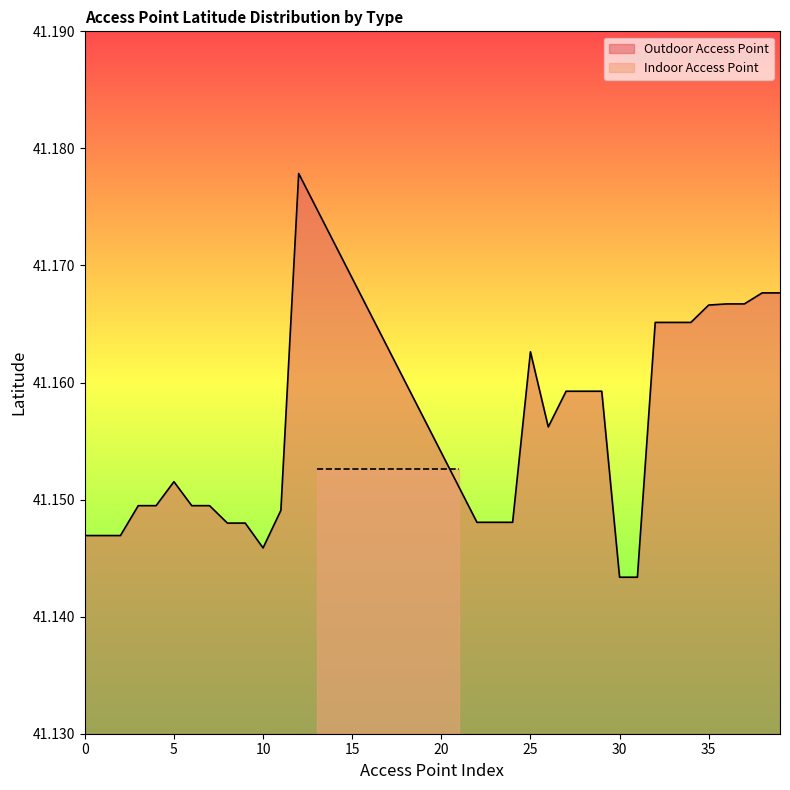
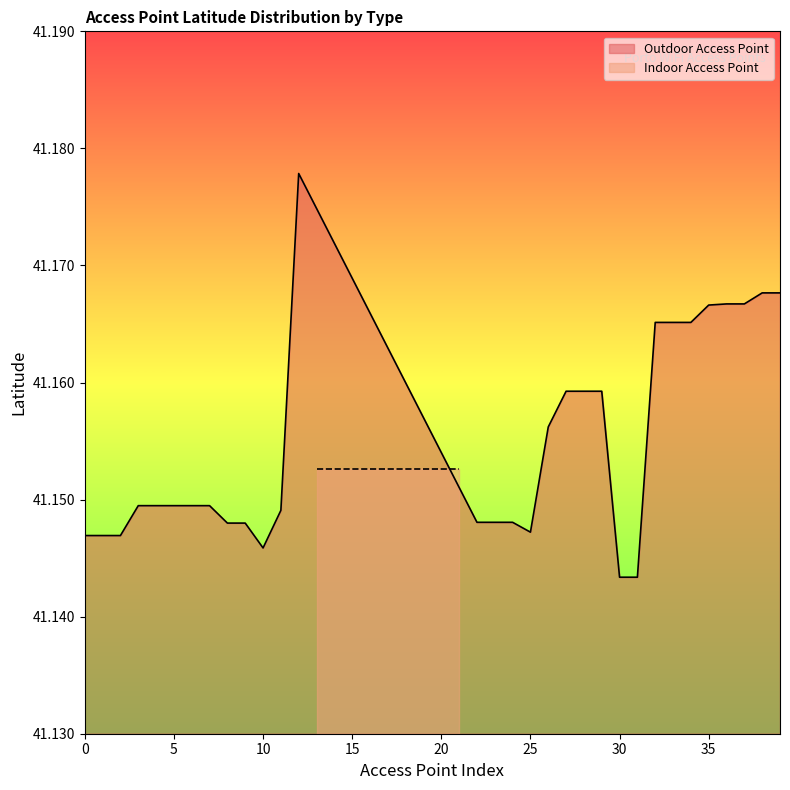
  {
    "Outdoor Access Point": {
      "0": 41.1469,
-     "5": 41.1515,
+     "5": 41.1495,
      "10": 41.1459,
-     "25": 41.1626,
+     "25": 41.1472,
      "30": 41.1434,
      "35": 41.1666
    },
    "Indoor Access Point": {
      "15": 41.1526,
      "20": 41.1526
    }
  }
